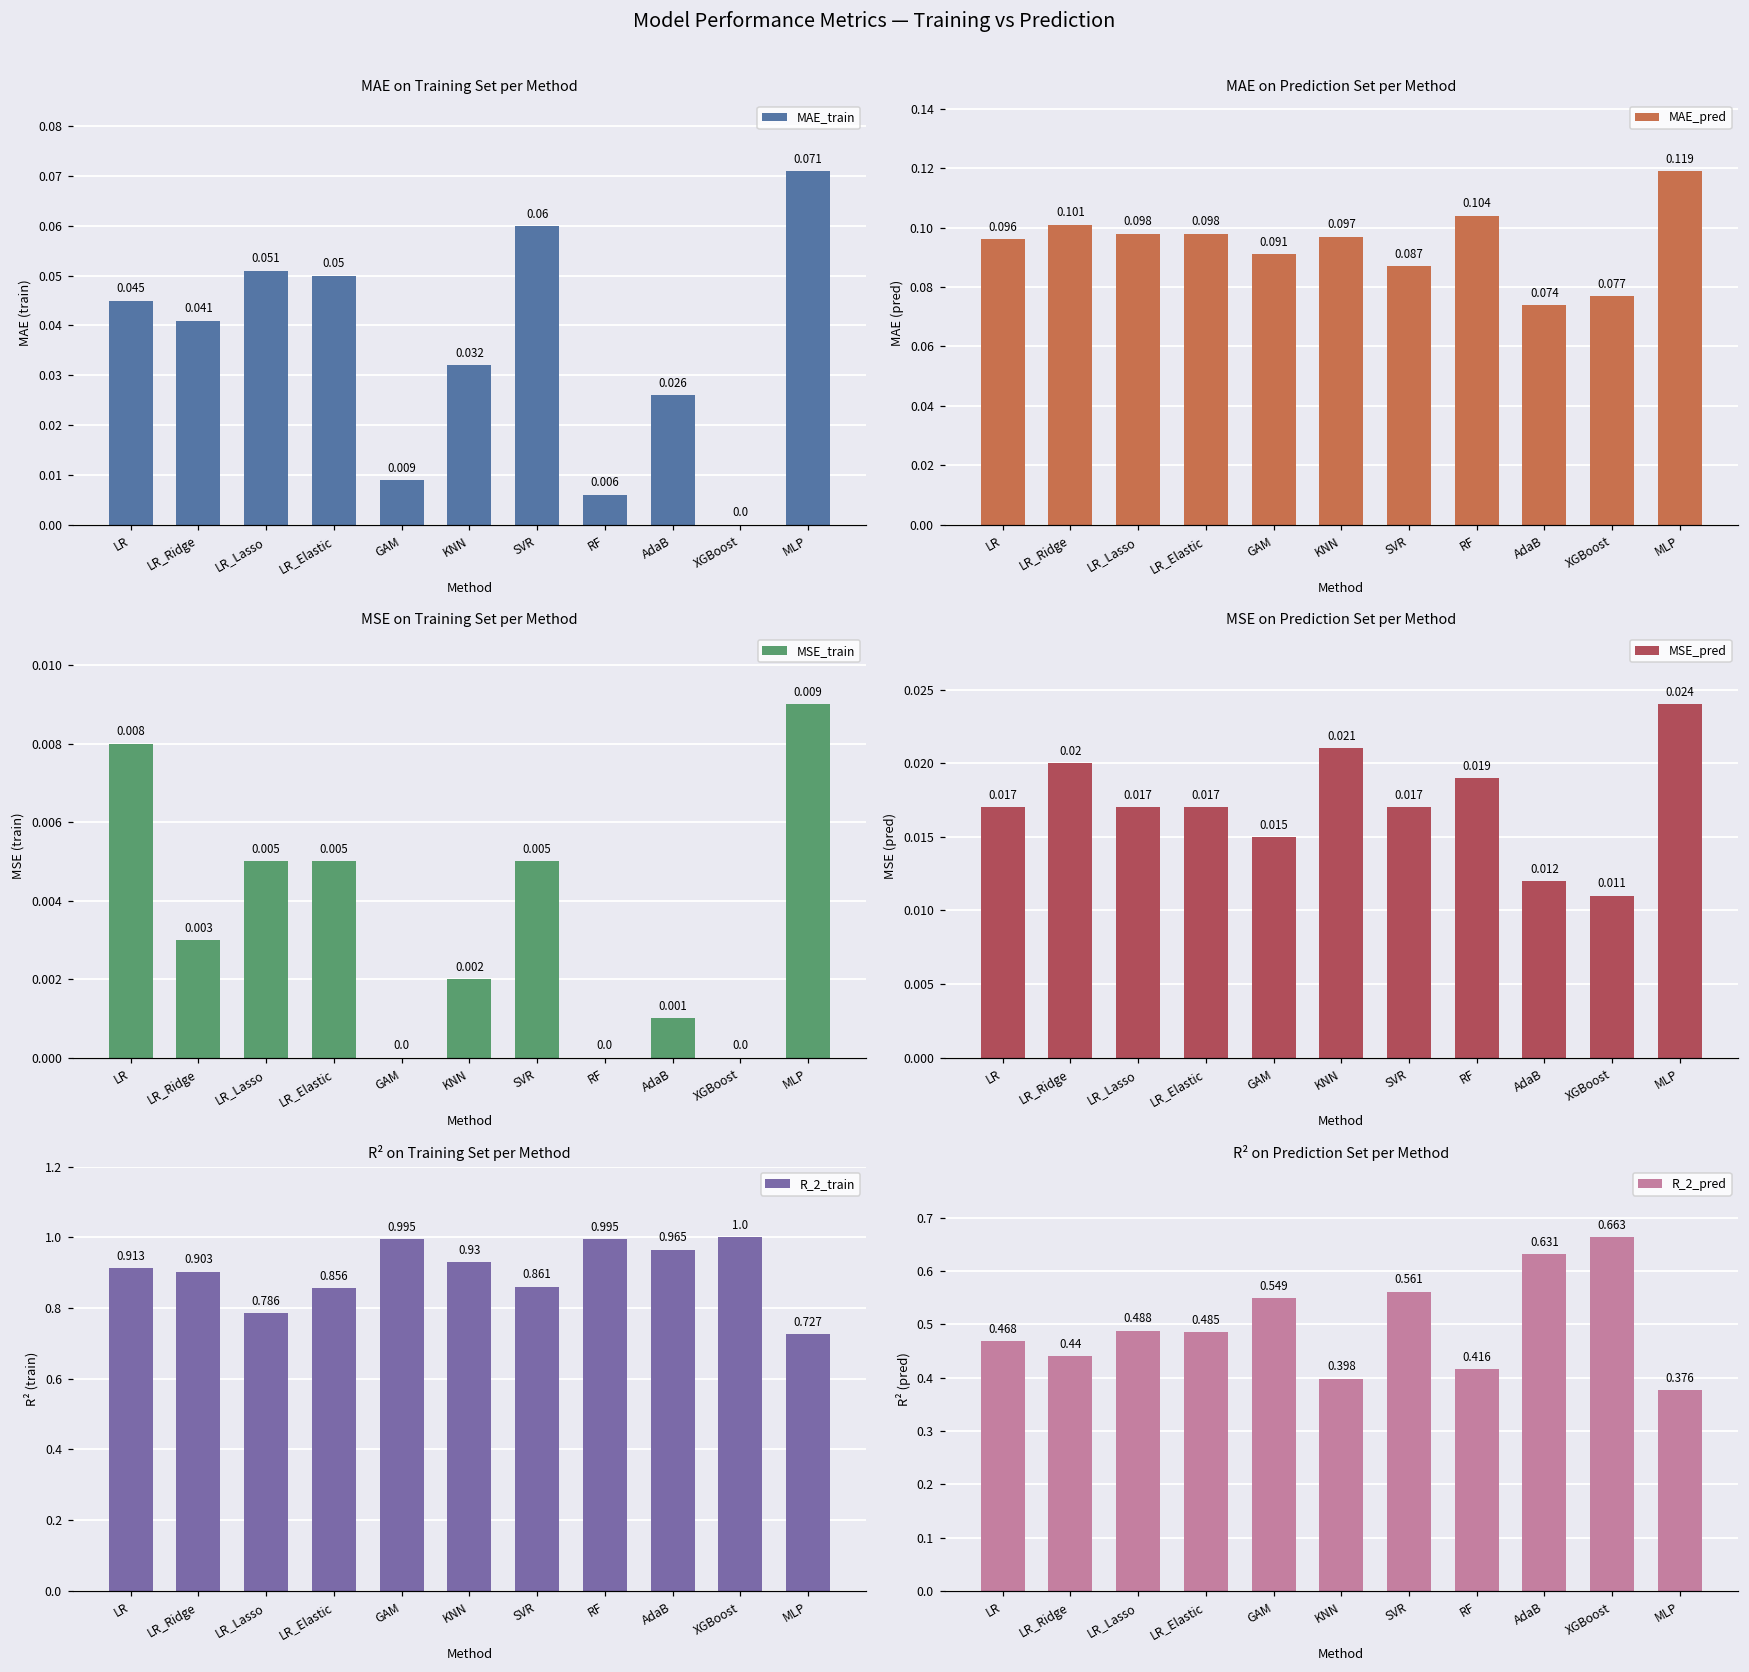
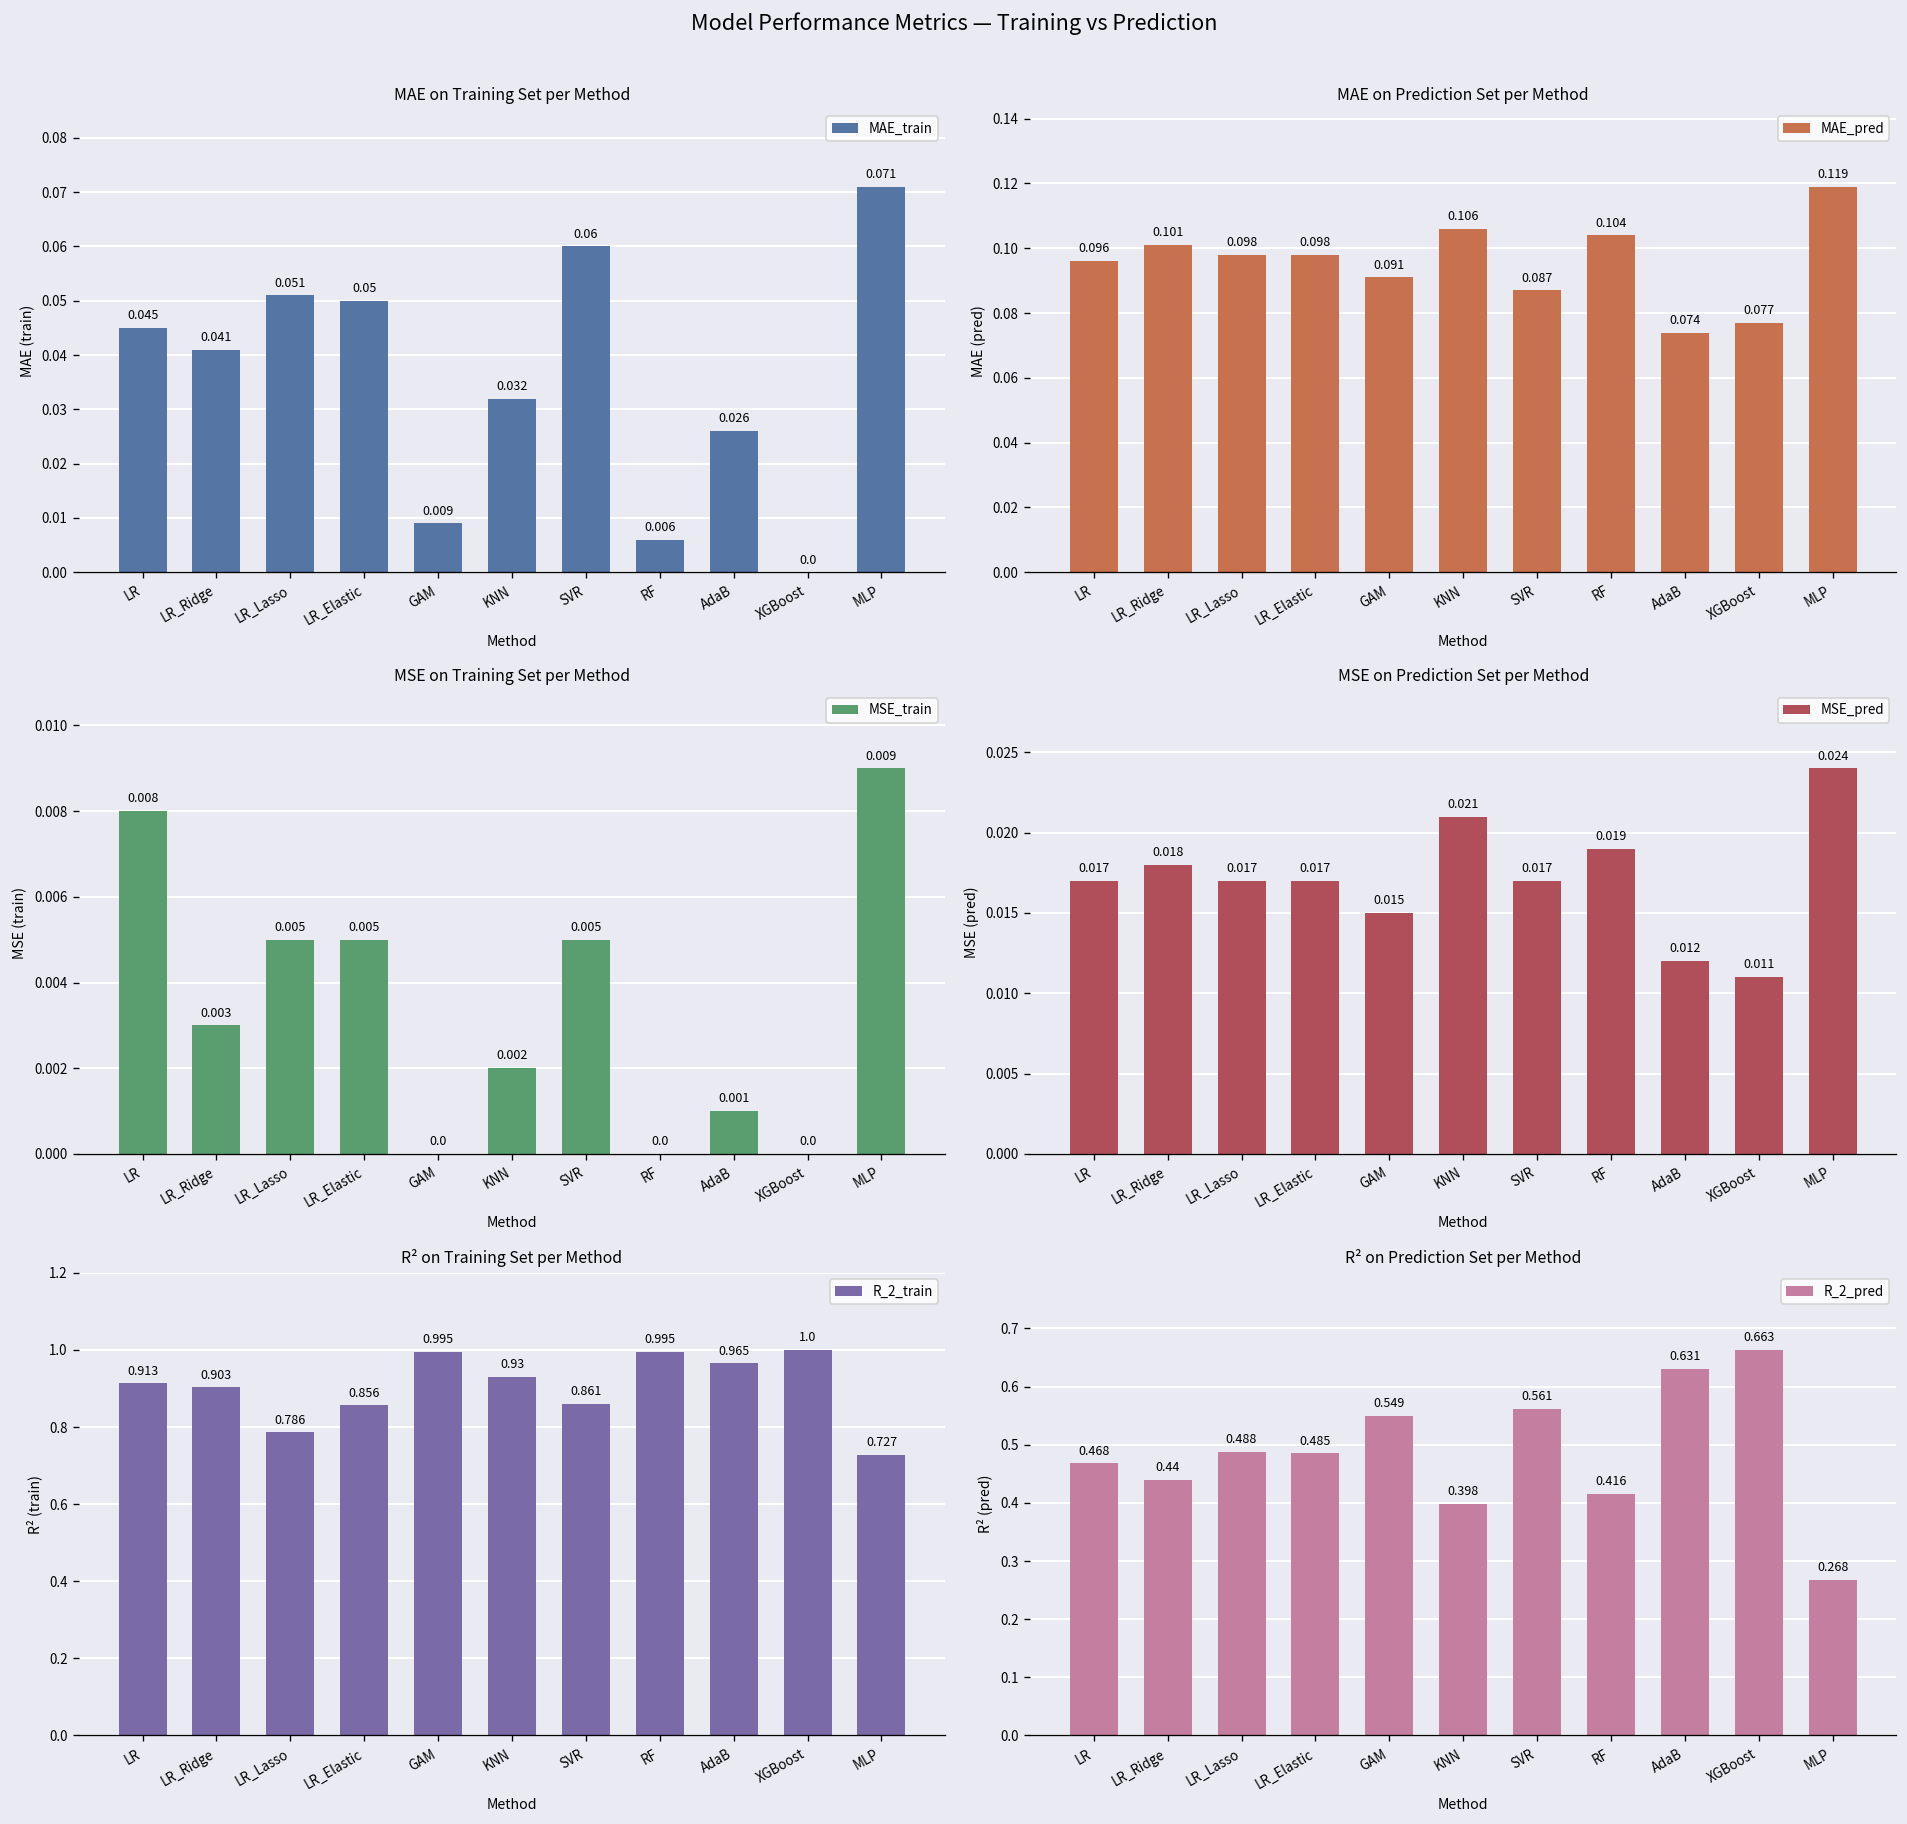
  {
    "MAE on Training Set per Method": {
      "LR": 0.045,
      "LR_Ridge": 0.041,
      "LR_Lasso": 0.051,
      "LR_Elastic": 0.05,
      "GAM": 0.009,
      "KNN": 0.032,
      "SVR": 0.06,
      "RF": 0.006,
      "AdaB": 0.026,
      "XGBoost": 0.0,
      "MLP": 0.071
    },
    "MAE on Prediction Set per Method": {
      "LR": 0.096,
      "LR_Ridge": 0.101,
      "LR_Lasso": 0.098,
      "LR_Elastic": 0.098,
      "GAM": 0.091,
-     "KNN": 0.097,
+     "KNN": 0.106,
      "SVR": 0.087,
      "RF": 0.104,
      "AdaB": 0.074,
      "XGBoost": 0.077,
      "MLP": 0.119
    },
    "MSE on Training Set per Method": {
      "LR": 0.008,
      "LR_Ridge": 0.003,
      "LR_Lasso": 0.005,
      "LR_Elastic": 0.005,
      "GAM": 0.0,
      "KNN": 0.002,
      "SVR": 0.005,
      "RF": 0.0,
      "AdaB": 0.001,
      "XGBoost": 0.0,
      "MLP": 0.009
    },
    "MSE on Prediction Set per Method": {
      "LR": 0.017,
-     "LR_Ridge": 0.02,
+     "LR_Ridge": 0.018,
      "LR_Lasso": 0.017,
      "LR_Elastic": 0.017,
      "GAM": 0.015,
      "KNN": 0.021,
      "SVR": 0.017,
      "RF": 0.019,
      "AdaB": 0.012,
      "XGBoost": 0.011,
      "MLP": 0.024
    },
    "R² on Training Set per Method": {
      "LR": 0.913,
      "LR_Ridge": 0.903,
      "LR_Lasso": 0.786,
      "LR_Elastic": 0.856,
      "GAM": 0.995,
      "KNN": 0.93,
      "SVR": 0.861,
      "RF": 0.995,
      "AdaB": 0.965,
      "XGBoost": 1.0,
      "MLP": 0.727
    },
    "R² on Prediction Set per Method": {
      "LR": 0.468,
      "LR_Ridge": 0.44,
      "LR_Lasso": 0.488,
      "LR_Elastic": 0.485,
      "GAM": 0.549,
      "KNN": 0.398,
      "SVR": 0.561,
      "RF": 0.416,
      "AdaB": 0.631,
      "XGBoost": 0.663,
-     "MLP": 0.376
+     "MLP": 0.268
    }
  }
